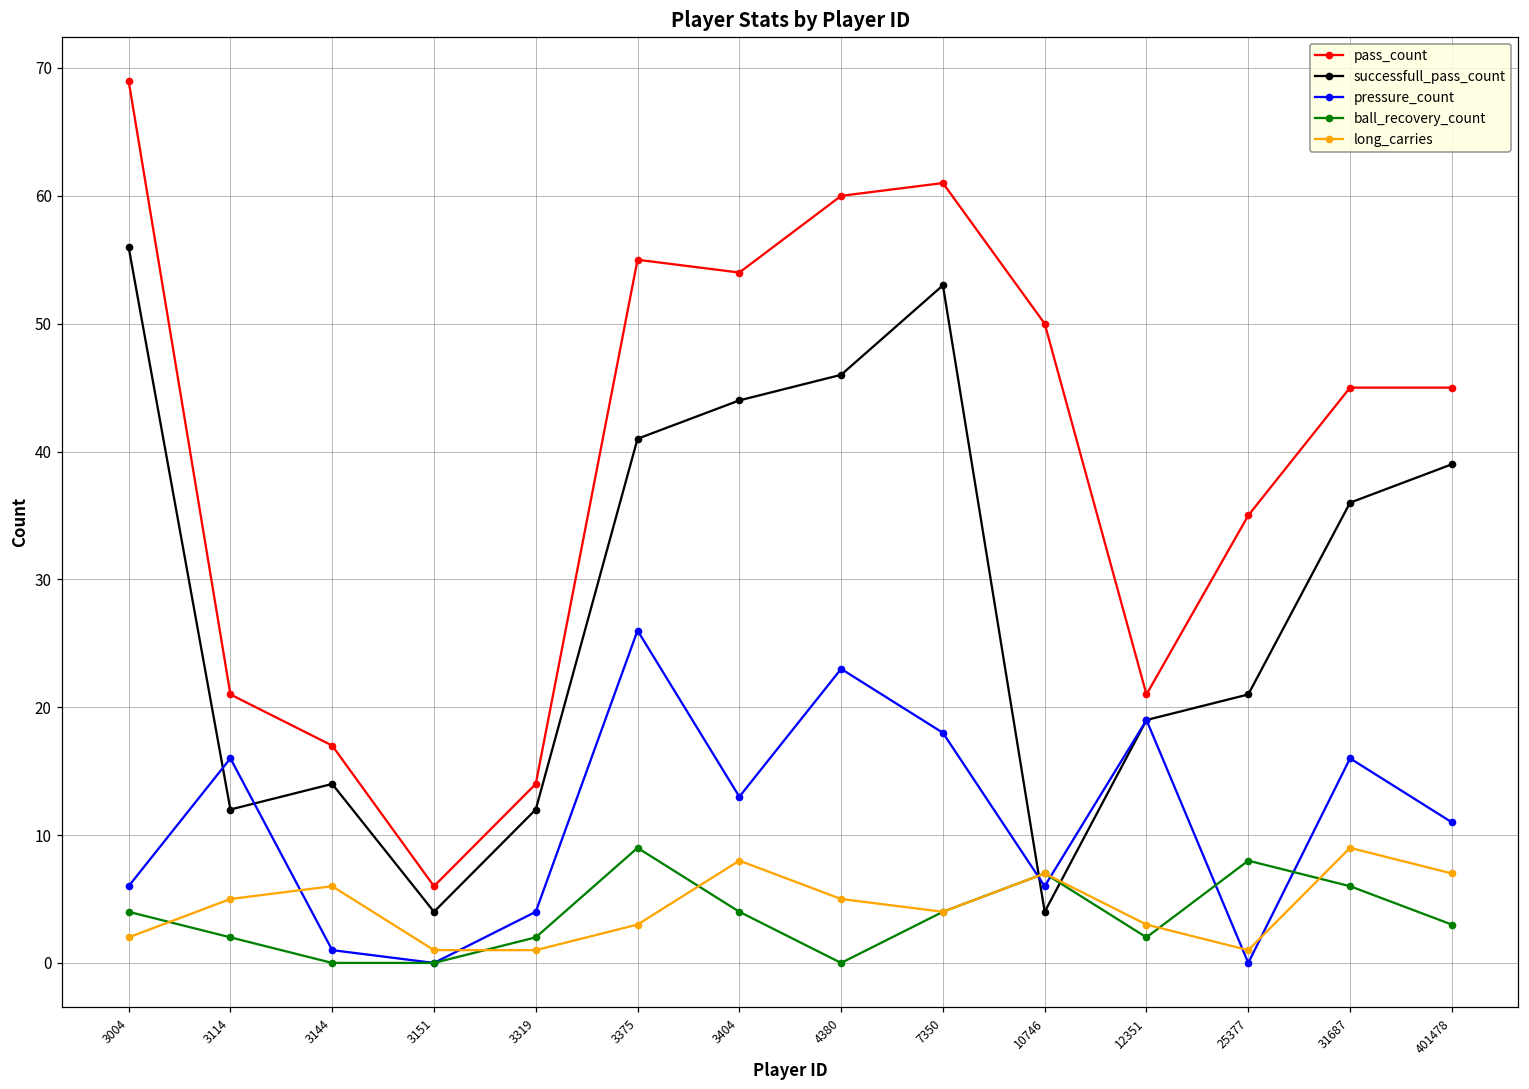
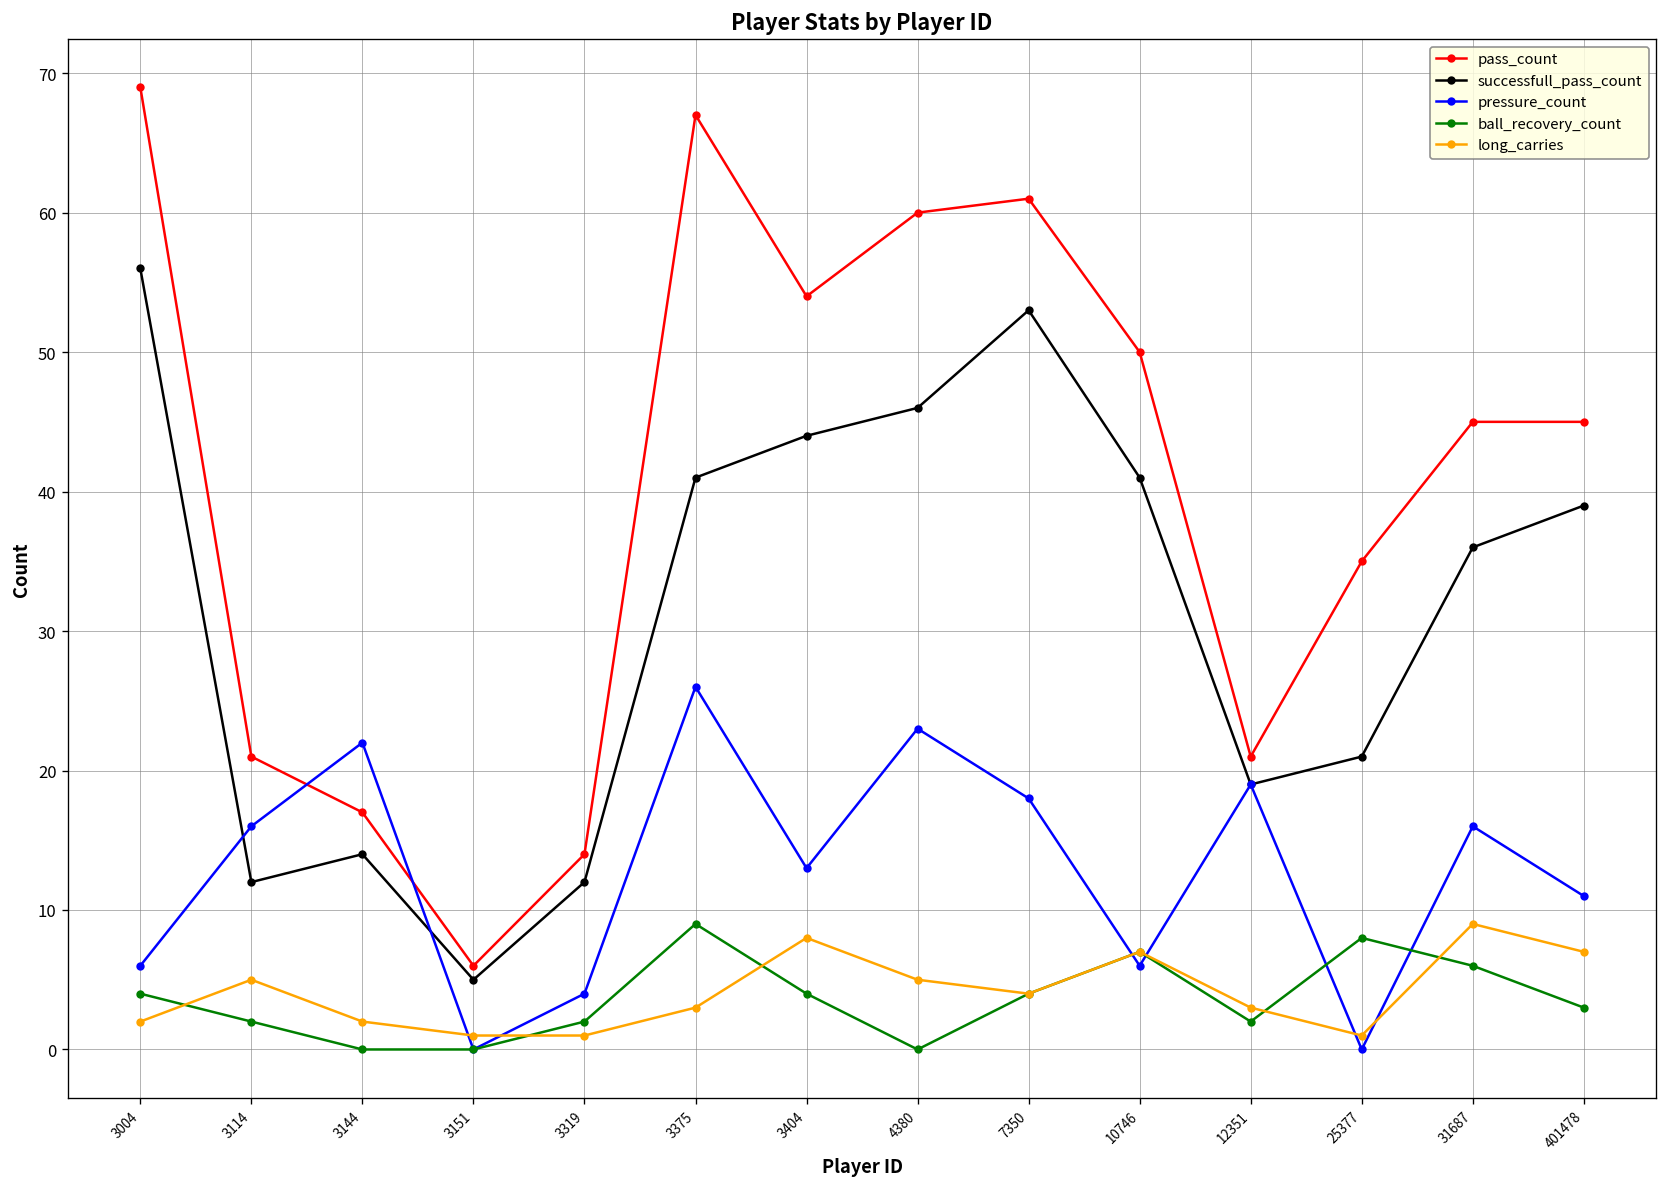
  {
    "pass_count": {
      "3004": 69,
      "3114": 21,
      "3144": 17,
      "3151": 6,
      "3319": 14,
-     "3375": 55,
+     "3375": 67,
      "3404": 54,
      "4380": 60,
      "7350": 61,
      "10746": 50,
      "12351": 21,
      "25377": 35,
      "31687": 45,
      "401478": 45
    },
    "successfull_pass_count": {
      "3004": 56,
      "3114": 12,
      "3144": 14,
-     "3151": 4,
+     "3151": 5,
      "3319": 12,
      "3375": 41,
      "3404": 44,
      "4380": 46,
      "7350": 53,
-     "10746": 4,
+     "10746": 41,
      "25377": 21,
      "31687": 36,
      "401478": 39
    },
    "pressure_count": {
      "3004": 6,
      "3114": 16,
-     "3144": 1,
+     "3144": 22,
      "3319": 4,
      "3375": 26,
      "3404": 13,
      "4380": 23,
      "7350": 18,
      "10746": 6,
      "25377": 0,
      "31687": 16,
      "401478": 11
    },
    "ball_recovery_count": {
      "3004": 4,
      "3114": 2,
      "3144": 0,
      "3319": 2,
      "3375": 9,
      "3404": 4,
      "4380": 0,
      "12351": 2,
      "25377": 8,
      "31687": 6,
      "401478": 3
    },
    "long_carries": {
      "3004": 2,
      "3114": 5,
-     "3144": 6,
+     "3144": 2,
      "3151": 1,
      "3319": 1,
      "3375": 3,
      "3404": 8,
      "4380": 5,
      "12351": 3,
      "25377": 1,
      "31687": 9,
      "401478": 7
    }
  }
